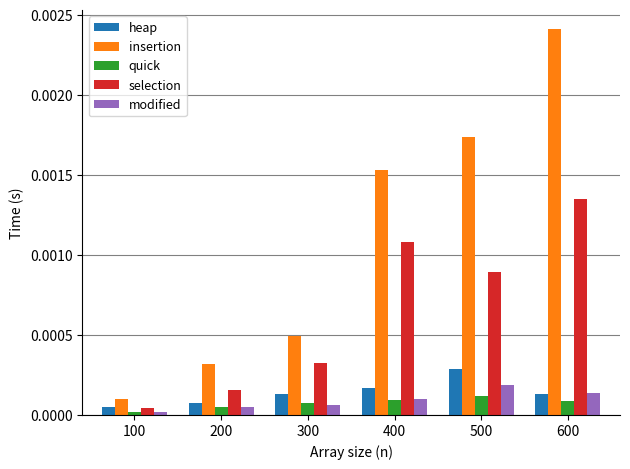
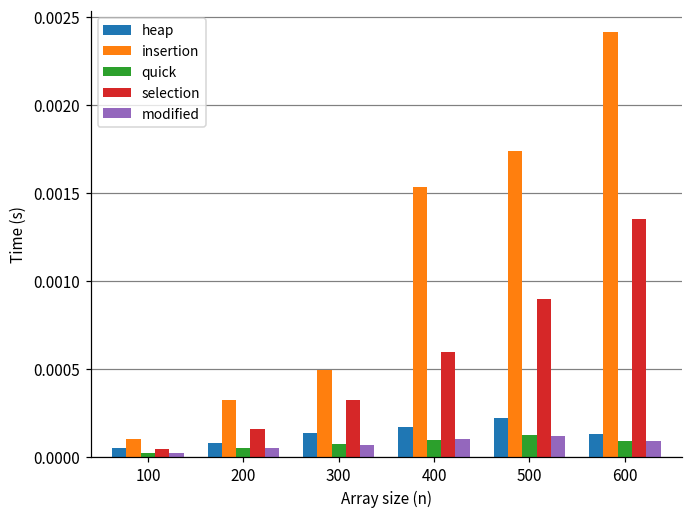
  {
    "heap": {
      "100": 0.00005,
      "200": 0.00008,
      "300": 0.00013,
      "400": 0.00017,
-     "500": 0.00029,
+     "500": 0.00022,
      "600": 0.00013
    },
    "insertion": {
      "100": 0.00010,
      "200": 0.00032,
      "300": 0.00049,
      "400": 0.00153,
      "500": 0.00174,
      "600": 0.00241
    },
    "quick": {
      "100": 0.00002,
      "200": 0.00005,
      "300": 0.00007,
      "400": 0.00009,
      "500": 0.00012,
      "600": 0.00009
    },
    "selection": {
      "100": 0.00004,
      "200": 0.00015,
      "300": 0.00032,
-     "400": 0.00108,
+     "400": 0.00059,
      "500": 0.00089,
      "600": 0.00135
    },
    "modified": {
      "100": 0.00002,
      "200": 0.00005,
      "300": 0.00006,
      "400": 0.00010,
-     "500": 0.00019,
-     "600": 0.00014
+     "500": 0.00012,
+     "600": 0.00009
    }
  }
